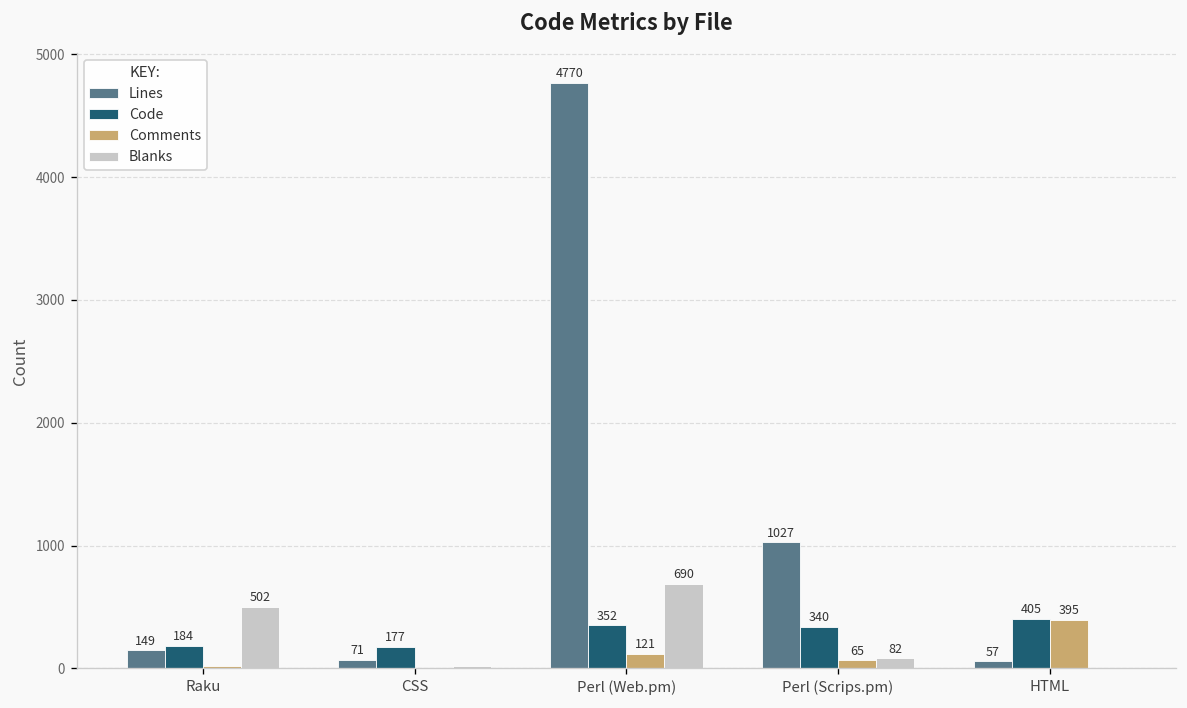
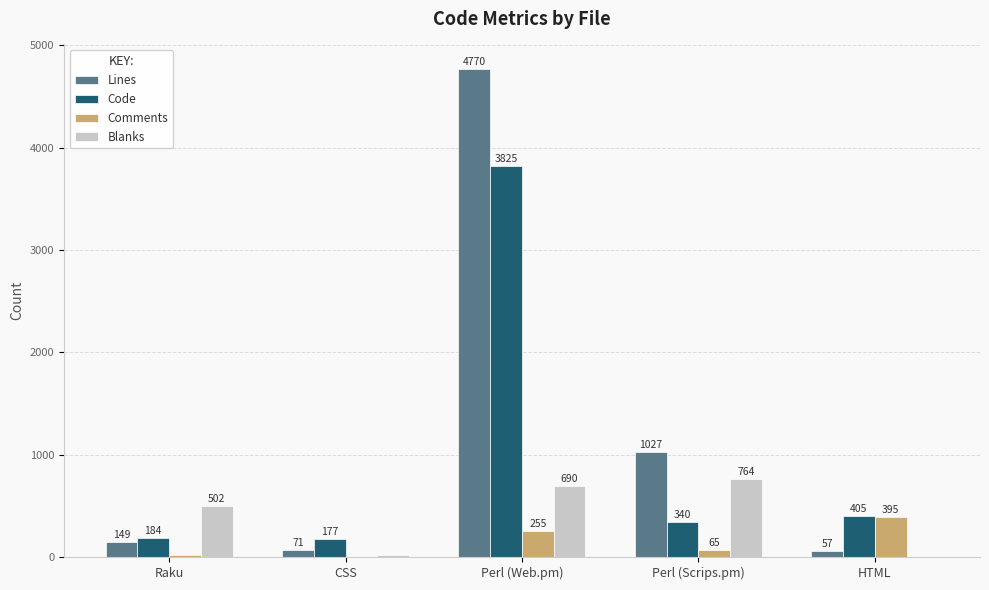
  {
    "Lines": {
      "Raku": 149,
      "CSS": 71,
      "Perl (Web.pm)": 4770,
      "Perl (Scrips.pm)": 1027,
      "HTML": 57
    },
    "Code": {
      "Raku": 184,
      "CSS": 177,
-     "Perl (Web.pm)": 352,
+     "Perl (Web.pm)": 3825,
      "Perl (Scrips.pm)": 340,
      "HTML": 405
    },
    "Comments": {
-     "Perl (Web.pm)": 121,
+     "Perl (Web.pm)": 255,
      "Perl (Scrips.pm)": 65,
      "HTML": 395
    },
    "Blanks": {
      "Raku": 502,
      "Perl (Web.pm)": 690,
-     "Perl (Scrips.pm)": 82
+     "Perl (Scrips.pm)": 764
    }
  }
